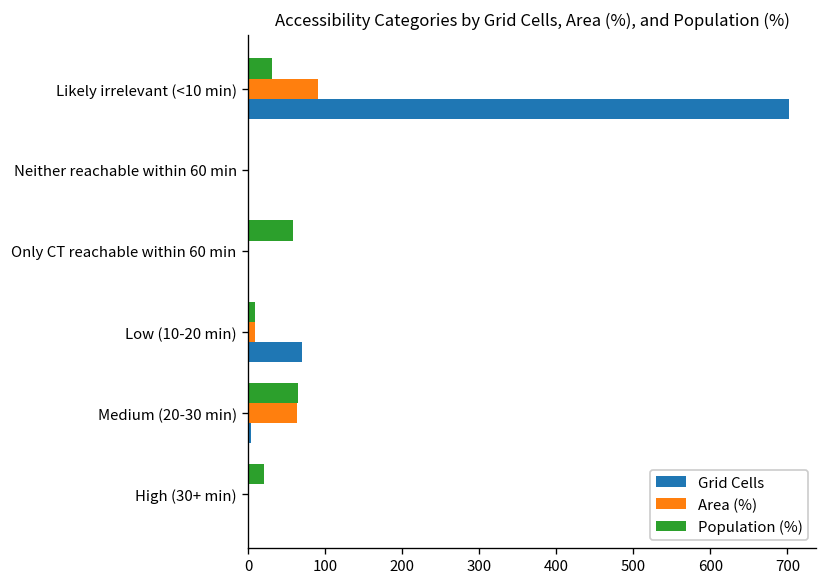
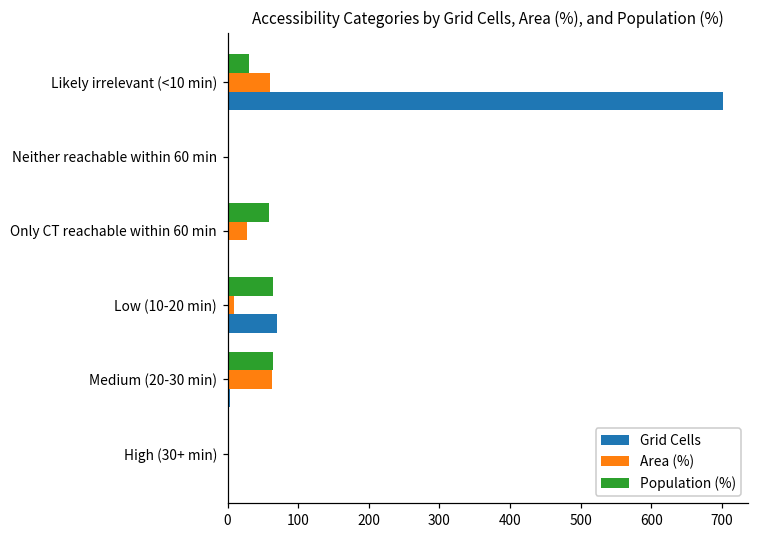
  {
    "Grid Cells": {
      "Likely irrelevant (<10 min)": 700,
      "Neither reachable within 60 min": 0,
      "Only CT reachable within 60 min": 0,
      "Low (10-20 min)": 70,
      "Medium (20-30 min)": 0,
      "High (30+ min)": 0
    },
    "Area (%)": {
-     "Likely irrelevant (<10 min)": 90,
+     "Likely irrelevant (<10 min)": 60,
      "Neither reachable within 60 min": 0,
-     "Only CT reachable within 60 min": 0,
+     "Only CT reachable within 60 min": 30,
      "Low (10-20 min)": 10,
      "Medium (20-30 min)": 60,
      "High (30+ min)": 0
    },
    "Population (%)": {
      "Likely irrelevant (<10 min)": 30,
      "Neither reachable within 60 min": 0,
      "Only CT reachable within 60 min": 60,
-     "Low (10-20 min)": 10,
+     "Low (10-20 min)": 60,
      "Medium (20-30 min)": 60,
-     "High (30+ min)": 20
+     "High (30+ min)": 0
    }
  }
